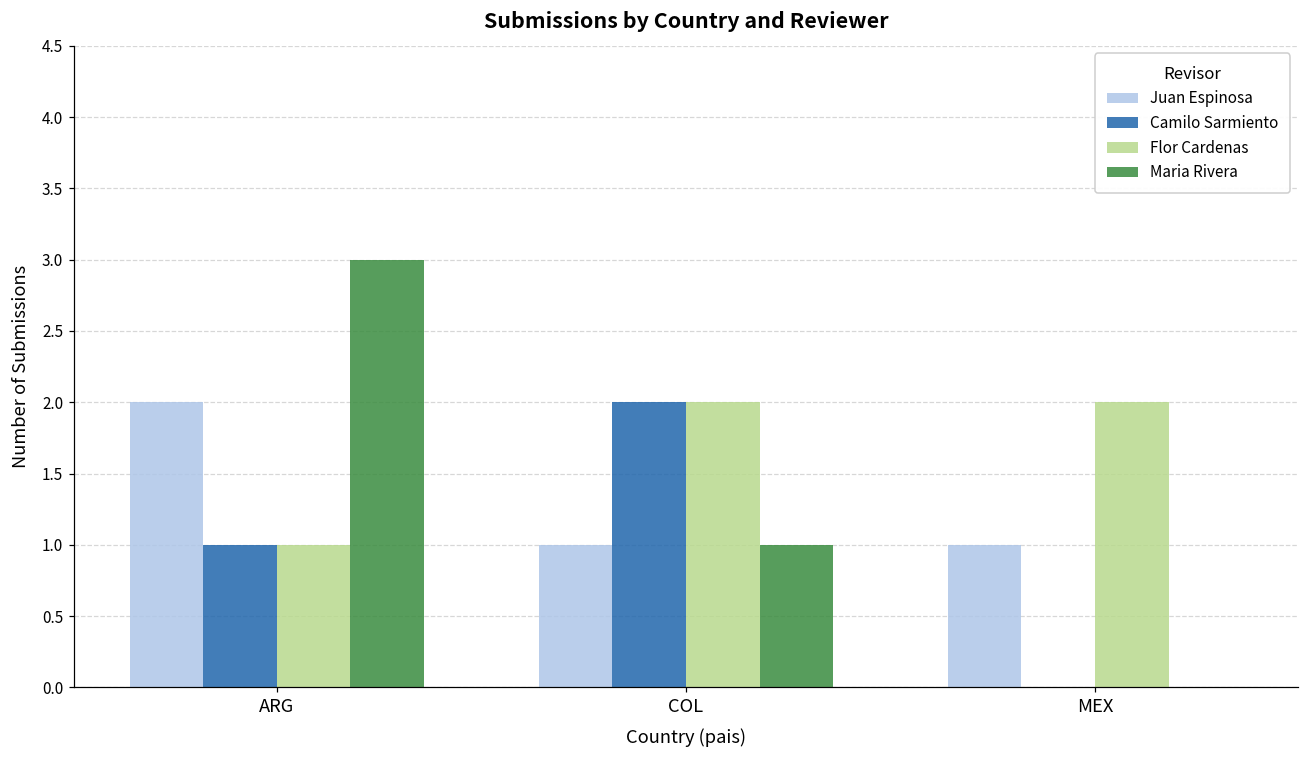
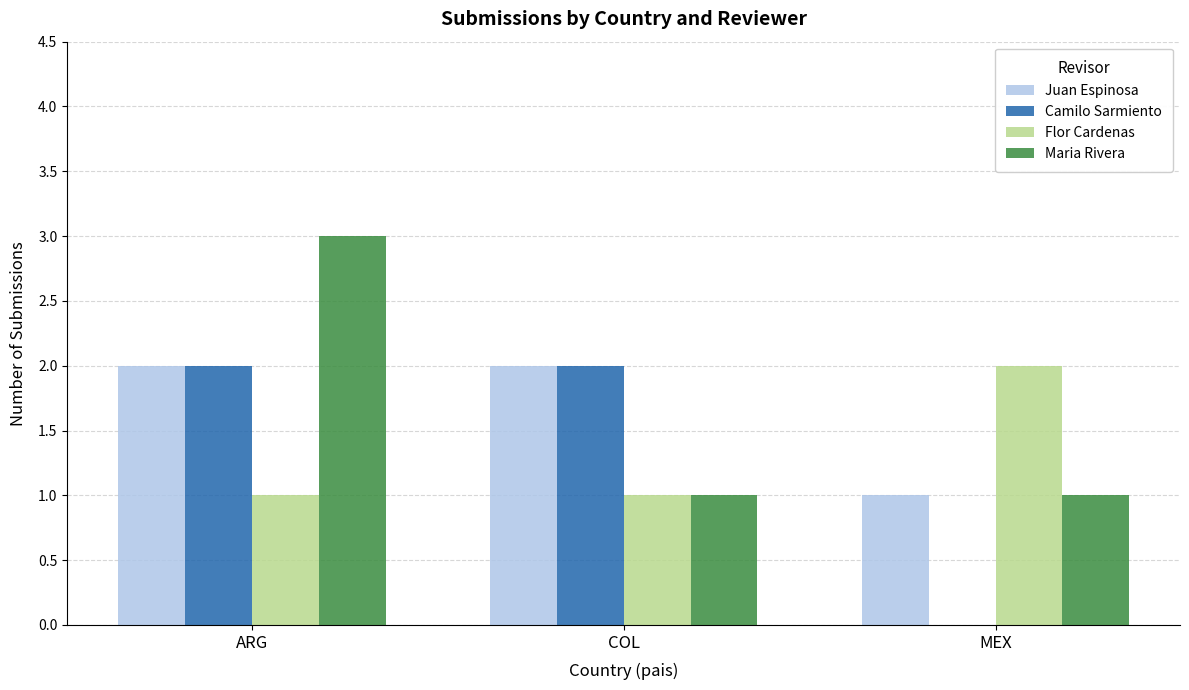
  {
    "Juan Espinosa": {
      "ARG": 2,
-     "COL": 1,
+     "COL": 2,
      "MEX": 1
    },
    "Camilo Sarmiento": {
-     "ARG": 1,
+     "ARG": 2,
      "COL": 2,
      "MEX": 0
    },
    "Flor Cardenas": {
      "ARG": 1,
-     "COL": 2,
+     "COL": 1,
      "MEX": 2
    },
    "Maria Rivera": {
      "ARG": 3,
      "COL": 1,
-     "MEX": 0
+     "MEX": 1
    }
  }
